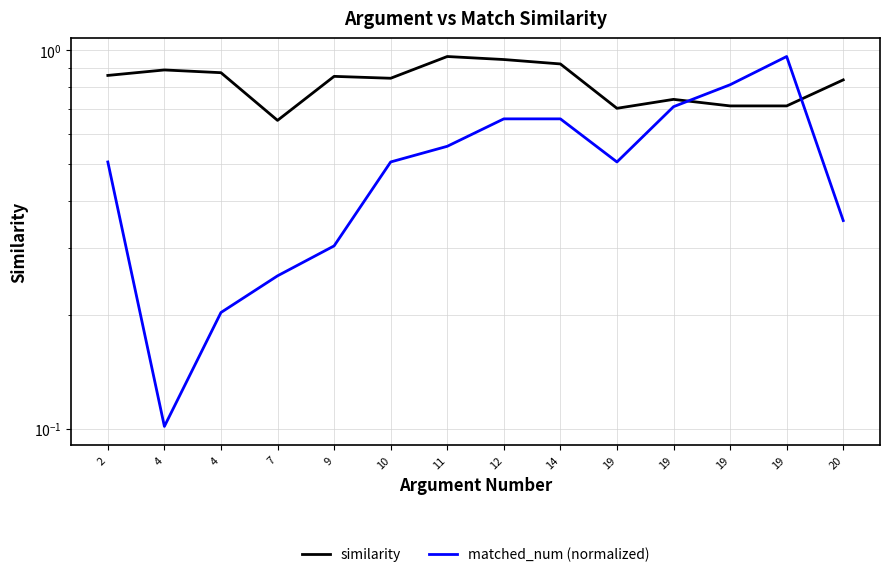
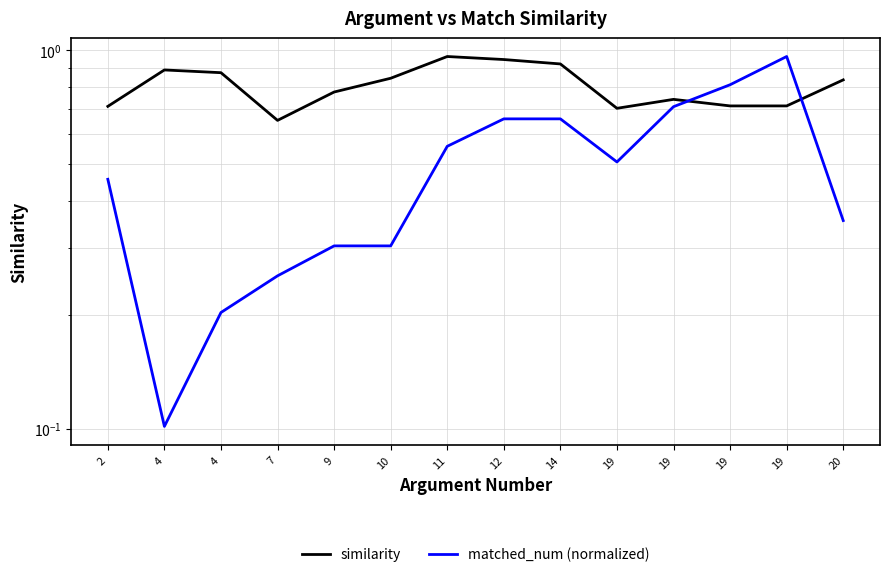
  {
    "similarity": {
-     "2": 0.86,
+     "2": 0.71,
      "7": 0.65,
-     "9": 0.85,
+     "9": 0.78,
      "10": 0.84,
      "11": 0.96,
      "12": 0.95,
      "14": 0.92,
      "20": 0.84
    },
    "matched_num (normalized)": {
-     "2": 0.51,
+     "2": 0.46,
      "7": 0.25,
      "9": 0.30,
-     "10": 0.51,
+     "10": 0.30,
      "11": 0.56,
      "12": 0.66,
      "14": 0.66,
      "20": 0.35
    }
  }
